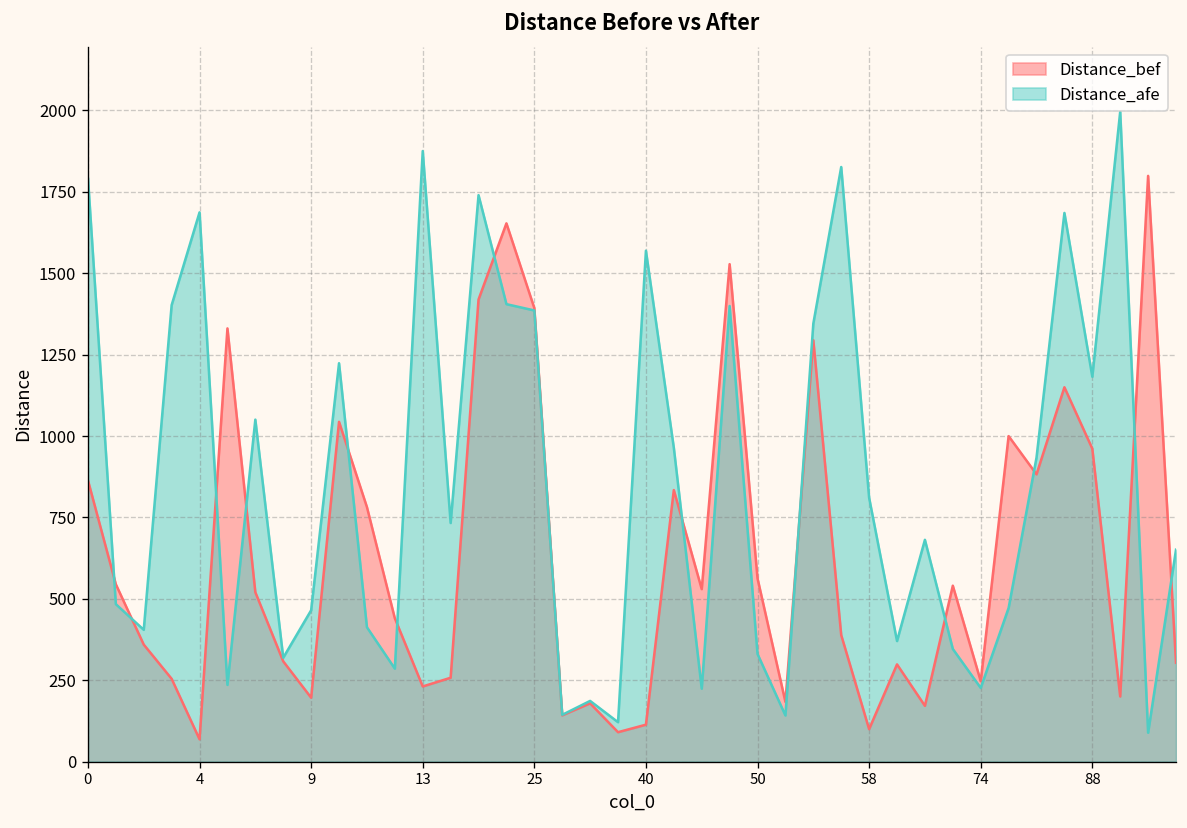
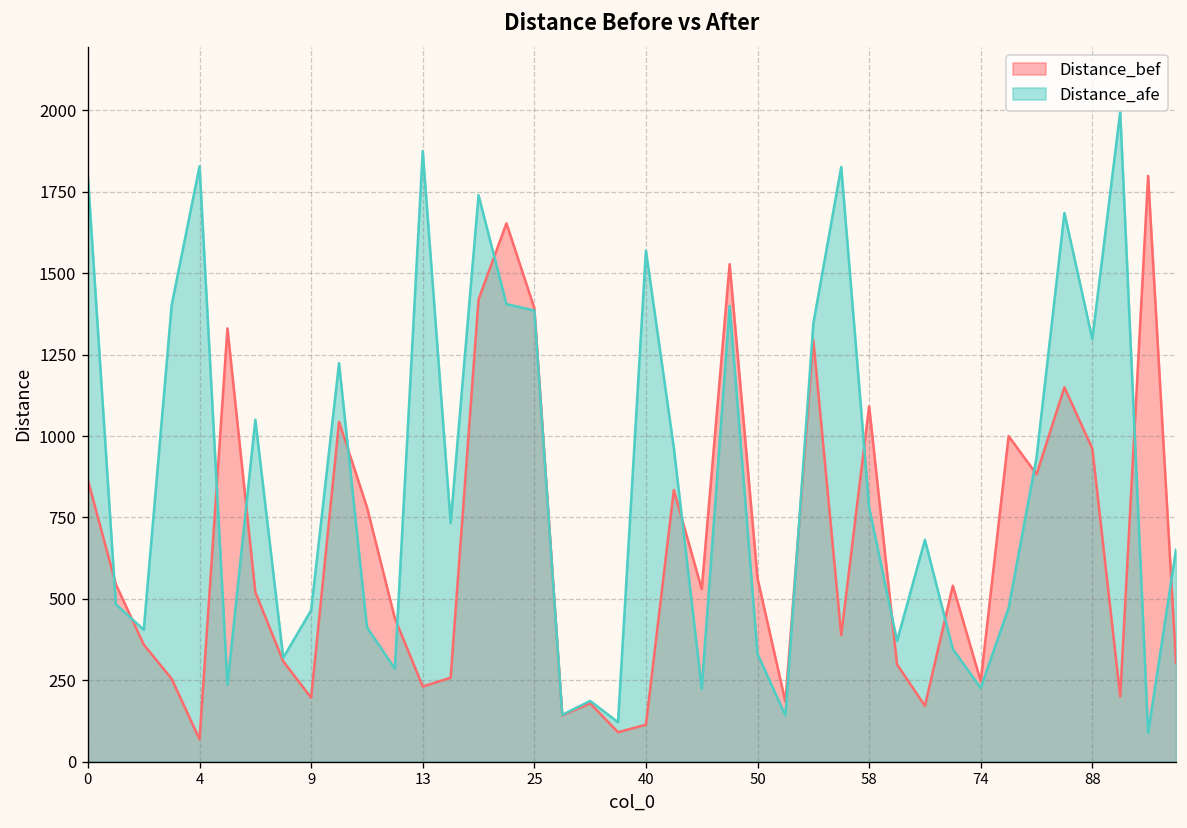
  {
    "Distance_bef": {
      "0": 860,
      "4": 70,
      "40": 110,
      "50": 560,
-     "58": 100,
+     "58": 1090,
      "74": 250,
      "88": 960
    },
    "Distance_afe": {
      "0": 1790,
-     "4": 1690,
+     "4": 1830,
      "40": 1570,
      "50": 330,
-     "58": 810,
+     "58": 780,
      "74": 230,
-     "88": 1180
+     "88": 1300
    }
  }
